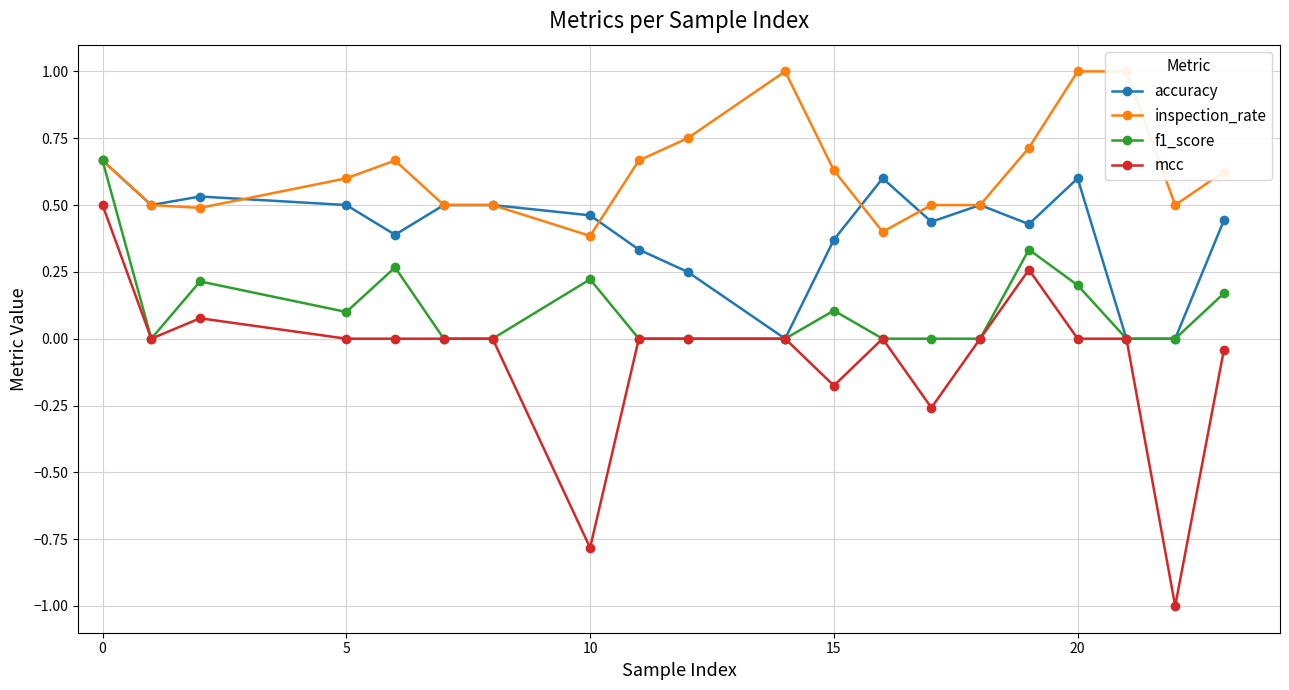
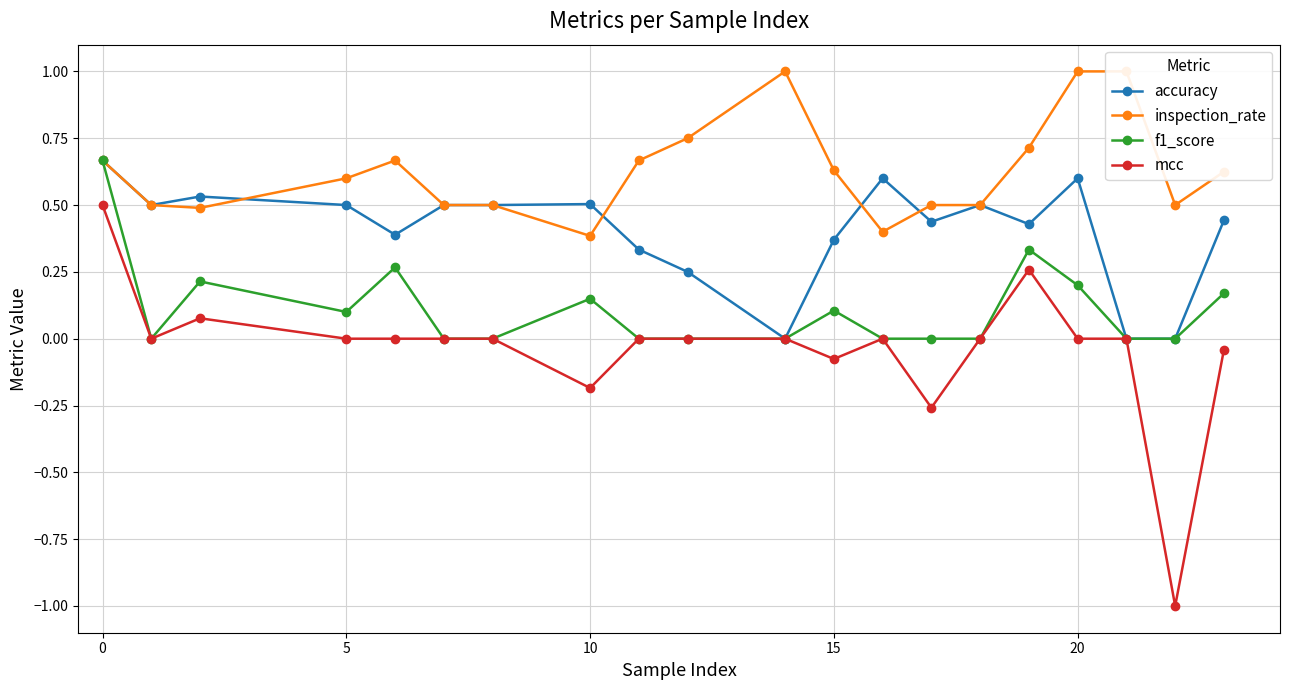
  {
    "accuracy": {
      "5": 0.50,
-     "10": 0.46,
+     "10": 0.50,
      "15": 0.37,
      "20": 0.60
    },
    "inspection_rate": {
      "5": 0.60,
      "10": 0.38,
      "15": 0.63,
      "20": 1.00
    },
    "f1_score": {
      "5": 0.10,
-     "10": 0.22,
+     "10": 0.15,
      "15": 0.11,
      "20": 0.20
    },
    "mcc": {
      "0": 0.50,
      "5": 0.00,
-     "10": -0.78,
-     "15": -0.18,
+     "10": -0.18,
+     "15": -0.08,
      "20": 0.00
    }
  }
